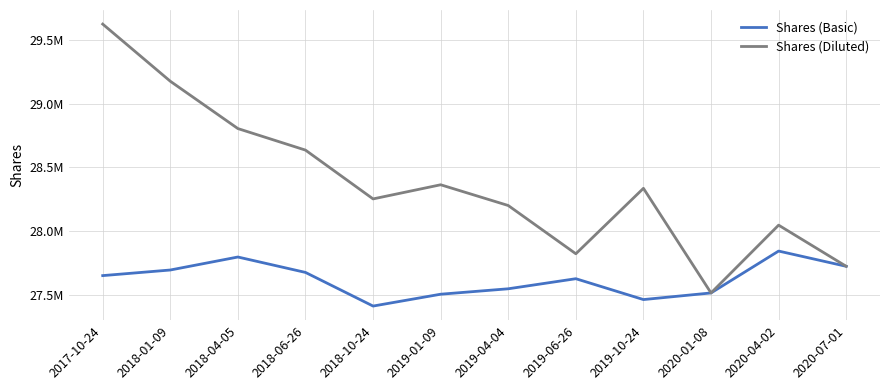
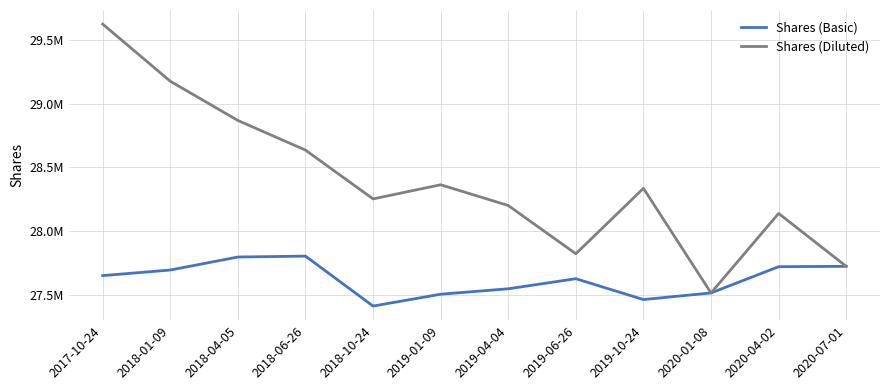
  {
    "Shares (Basic)": {
      "2017-10-24": 27650000,
      "2018-01-09": 27700000,
      "2018-04-05": 27800000,
-     "2018-06-26": 27680000,
+     "2018-06-26": 27800000,
      "2018-10-24": 27410000,
      "2019-01-09": 27510000,
      "2019-04-04": 27550000,
      "2019-06-26": 27630000,
      "2019-10-24": 27460000,
-     "2020-04-02": 27840000
+     "2020-04-02": 27720000
    },
    "Shares (Diluted)": {
      "2017-10-24": 29630000,
      "2018-01-09": 29180000,
-     "2018-04-05": 28810000,
+     "2018-04-05": 28870000,
      "2018-06-26": 28640000,
      "2018-10-24": 28250000,
      "2019-01-09": 28360000,
      "2019-04-04": 28200000,
      "2019-06-26": 27820000,
      "2019-10-24": 28340000,
-     "2020-04-02": 28050000
+     "2020-04-02": 28140000
    }
  }
